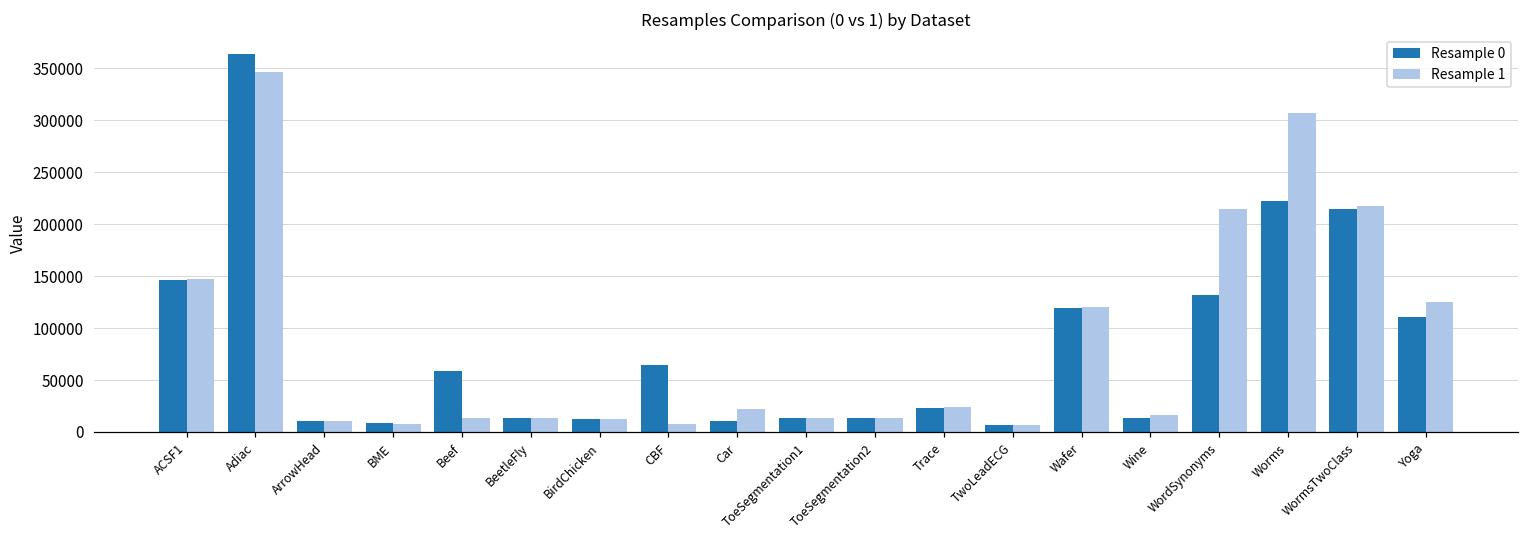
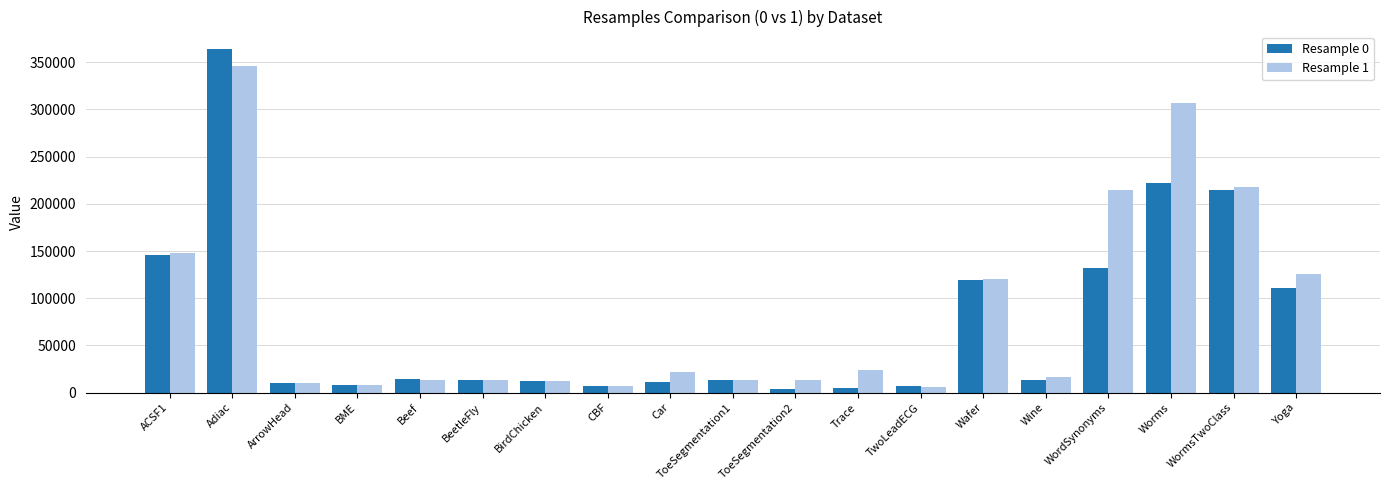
  {
    "Resample 0": {
      "ACSF1": 150000,
      "Adiac": 360000,
      "ArrowHead": 10000,
      "BME": 10000,
-     "Beef": 60000,
+     "Beef": 10000,
      "BeetleFly": 10000,
      "BirdChicken": 10000,
-     "CBF": 60000,
+     "CBF": 10000,
      "Car": 10000,
      "ToeSegmentation1": 10000,
-     "ToeSegmentation2": 10000,
-     "Trace": 20000,
+     "ToeSegmentation2": 0,
+     "Trace": 10000,
      "TwoLeadECG": 10000,
      "Wafer": 120000,
      "Wine": 10000,
      "WordSynonyms": 130000,
      "Worms": 220000,
      "WormsTwoClass": 210000,
      "Yoga": 110000
    },
    "Resample 1": {
      "ACSF1": 150000,
      "Adiac": 350000,
      "ArrowHead": 10000,
      "BME": 10000,
      "Beef": 10000,
      "BeetleFly": 10000,
      "BirdChicken": 10000,
      "CBF": 10000,
      "Car": 20000,
      "ToeSegmentation1": 10000,
      "ToeSegmentation2": 10000,
      "Trace": 20000,
      "TwoLeadECG": 10000,
      "Wafer": 120000,
      "Wine": 20000,
      "WordSynonyms": 210000,
      "Worms": 310000,
      "WormsTwoClass": 220000,
      "Yoga": 130000
    }
  }
